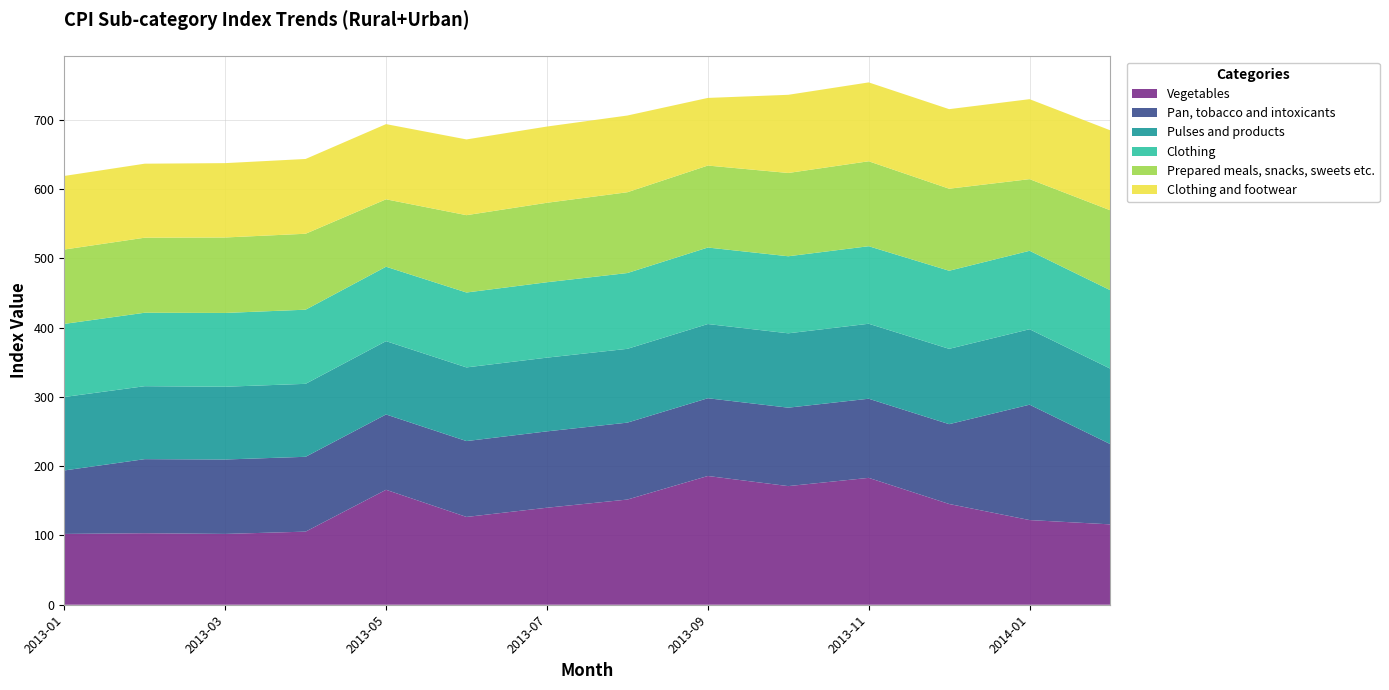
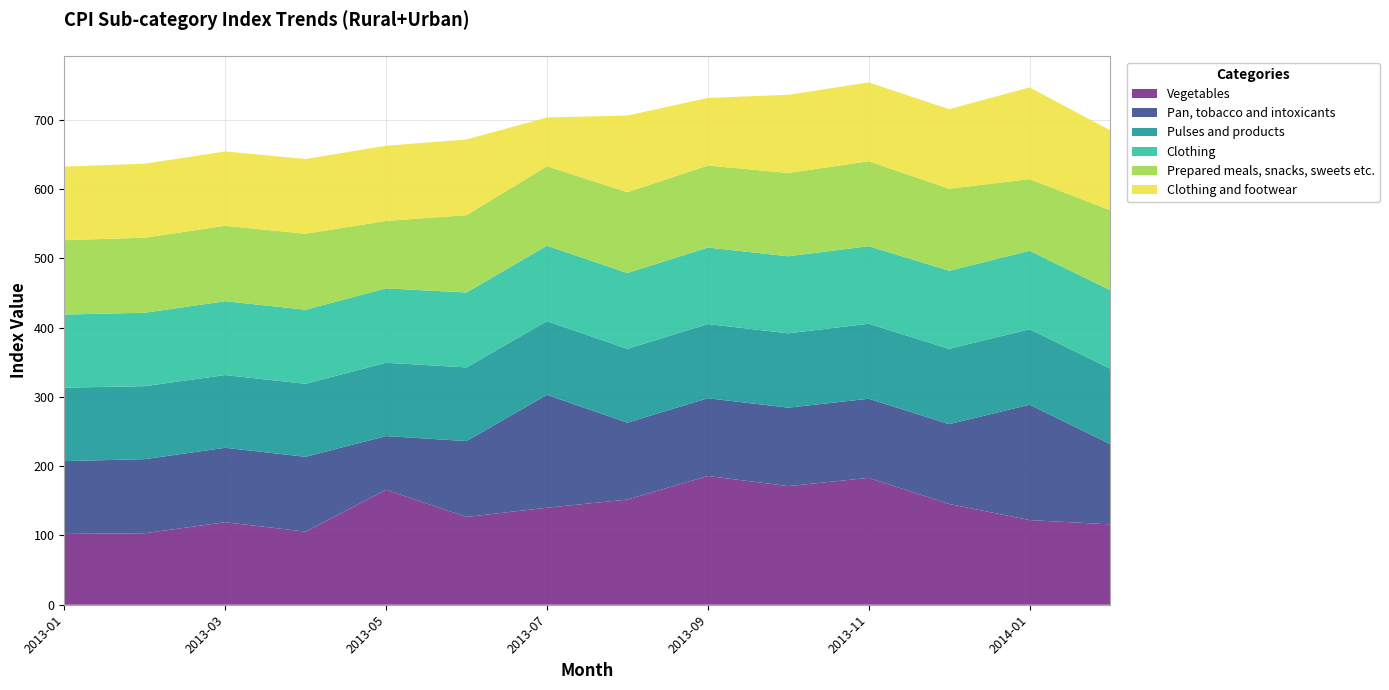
  {
    "Vegetables": {
      "2013-01": 100,
-     "2013-03": 100,
+     "2013-03": 120,
      "2013-05": 170,
      "2013-07": 140,
      "2013-09": 190,
      "2013-11": 180,
      "2014-01": 120
    },
    "Pan, tobacco and intoxicants": {
-     "2013-01": 90,
+     "2013-01": 110,
      "2013-03": 110,
-     "2013-05": 110,
-     "2013-07": 110,
+     "2013-05": 80,
+     "2013-07": 160,
      "2013-09": 110,
      "2013-11": 110,
      "2014-01": 170
    },
    "Prepared meals, snacks, sweets etc.": {
      "2013-01": 110,
      "2013-03": 110,
      "2013-05": 100,
      "2013-07": 110,
      "2013-09": 120,
      "2013-11": 120,
      "2014-01": 100
    },
    "Clothing and footwear": {
      "2013-01": 110,
      "2013-03": 110,
      "2013-05": 110,
-     "2013-07": 110,
+     "2013-07": 70,
      "2013-09": 100,
      "2013-11": 110,
-     "2014-01": 120
+     "2014-01": 130
    }
  }
